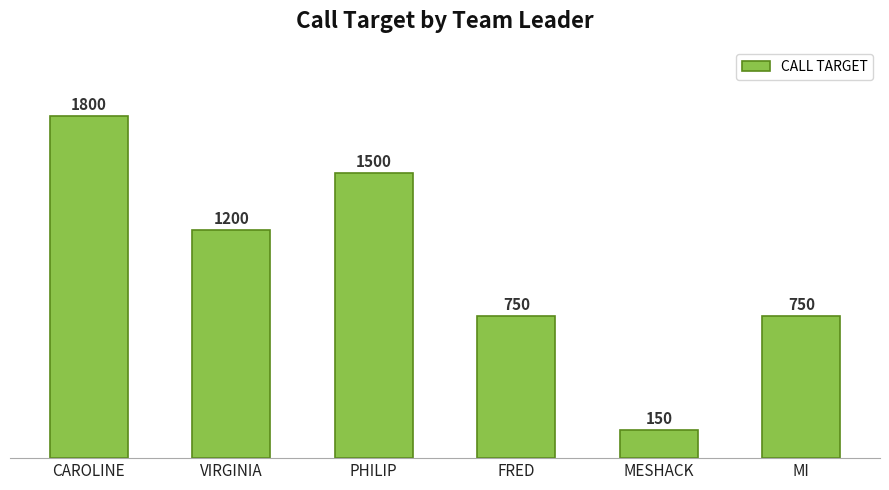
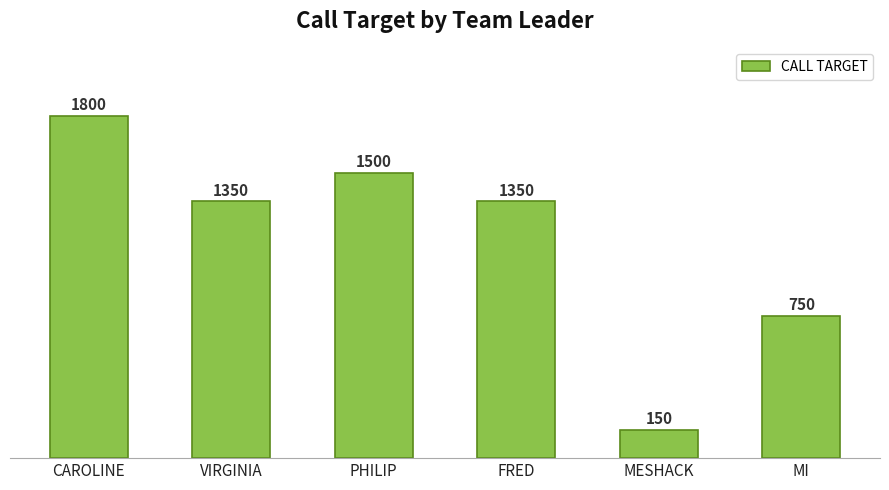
  {
    "CAROLINE": 1800,
-   "VIRGINIA": 1200,
+   "VIRGINIA": 1350,
    "PHILIP": 1500,
-   "FRED": 750,
+   "FRED": 1350,
    "MESHACK": 150,
    "MI": 750
  }
